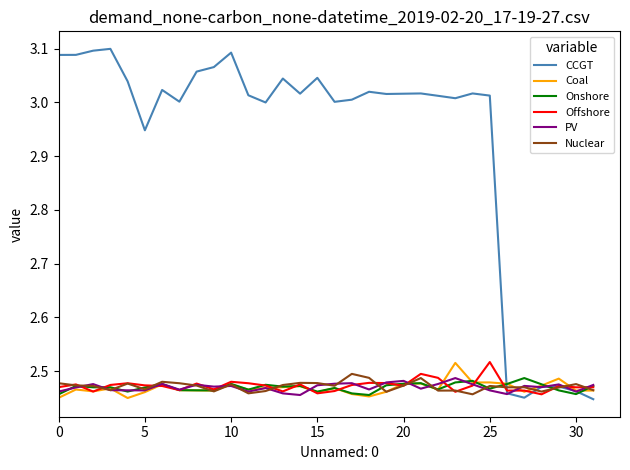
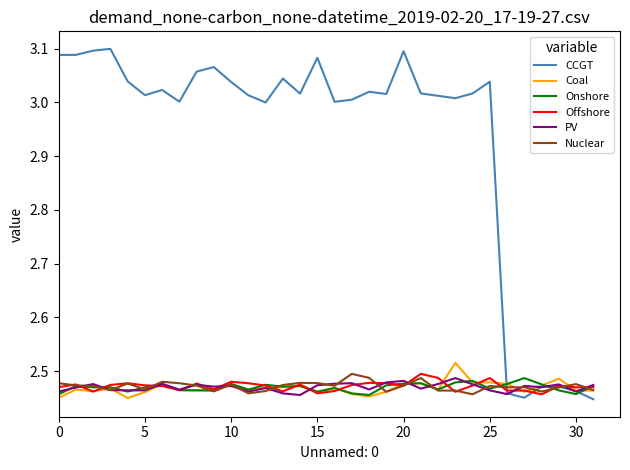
  {
    "CCGT": {
      "0": 3.09,
-     "5": 2.95,
-     "10": 3.09,
-     "15": 3.05,
-     "20": 3.02,
-     "25": 3.01
+     "5": 3.01,
+     "10": 3.04,
+     "15": 3.08,
+     "20": 3.10,
+     "25": 3.04
    },
    "Coal": {
      "0": 2.45,
      "25": 2.48
    },
    "Onshore": {
      "0": 2.46
    },
    "Offshore": {
      "0": 2.47,
-     "25": 2.52,
+     "25": 2.49,
      "30": 2.47
    },
    "PV": {
      "0": 2.46,
      "20": 2.48
    },
    "Nuclear": {
      "0": 2.48,
      "25": 2.47,
      "30": 2.48
    }
  }
